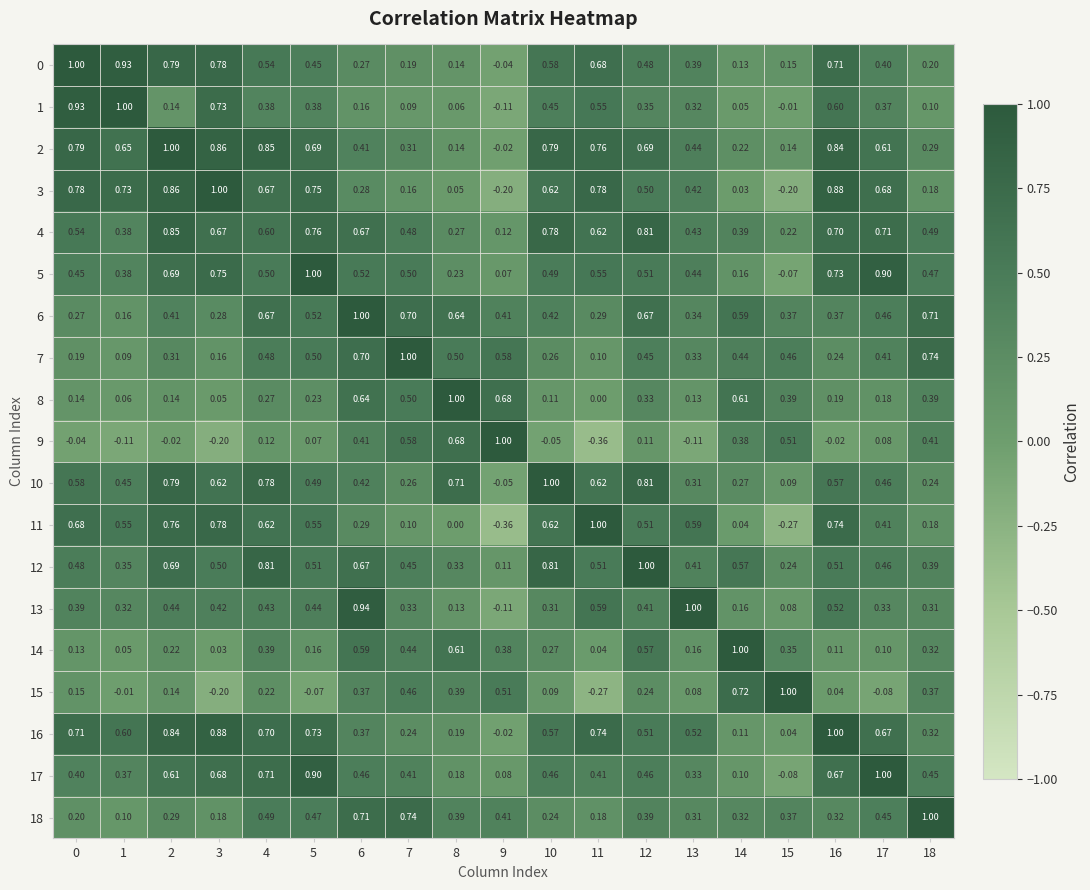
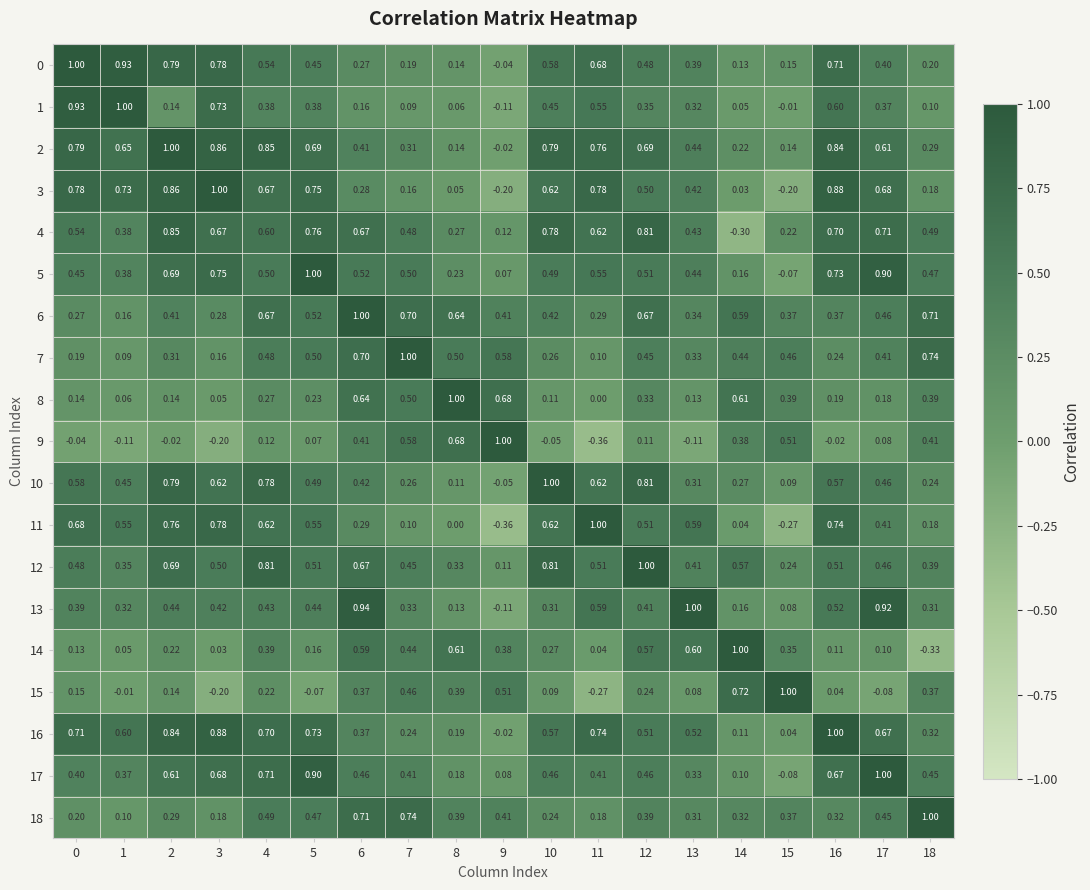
  {
    "4": {
      "0": 0.54,
      "1": 0.38,
      "2": 0.85,
      "3": 0.67,
      "4": 0.60,
      "5": 0.76,
      "6": 0.67,
      "7": 0.48,
      "8": 0.27,
      "9": 0.12,
      "10": 0.78,
      "11": 0.62,
      "12": 0.81,
      "13": 0.43,
-     "14": 0.39,
+     "14": -0.30,
      "15": 0.22,
      "16": 0.70,
      "17": 0.71,
      "18": 0.49
    },
    "10": {
      "0": 0.58,
      "1": 0.45,
      "2": 0.79,
      "3": 0.62,
      "4": 0.78,
      "5": 0.49,
      "6": 0.42,
      "7": 0.26,
-     "8": 0.71,
+     "8": 0.11,
      "9": -0.05,
      "10": 1.00,
      "11": 0.62,
      "12": 0.81,
      "13": 0.31,
      "14": 0.27,
      "15": 0.09,
      "16": 0.57,
      "17": 0.46,
      "18": 0.24
    },
    "13": {
      "0": 0.39,
      "1": 0.32,
      "2": 0.44,
      "3": 0.42,
      "4": 0.43,
      "5": 0.44,
      "6": 0.94,
      "7": 0.33,
      "8": 0.13,
      "9": -0.11,
      "10": 0.31,
      "11": 0.59,
      "12": 0.41,
      "13": 1.00,
      "14": 0.16,
      "15": 0.08,
      "16": 0.52,
-     "17": 0.33,
+     "17": 0.92,
      "18": 0.31
    },
    "14": {
      "0": 0.13,
      "1": 0.05,
      "2": 0.22,
      "3": 0.03,
      "4": 0.39,
      "5": 0.16,
      "6": 0.59,
      "7": 0.44,
      "8": 0.61,
      "9": 0.38,
      "10": 0.27,
      "11": 0.04,
      "12": 0.57,
-     "13": 0.16,
+     "13": 0.60,
      "14": 1.00,
      "15": 0.35,
      "16": 0.11,
      "17": 0.10,
-     "18": 0.32
+     "18": -0.33
    }
  }
